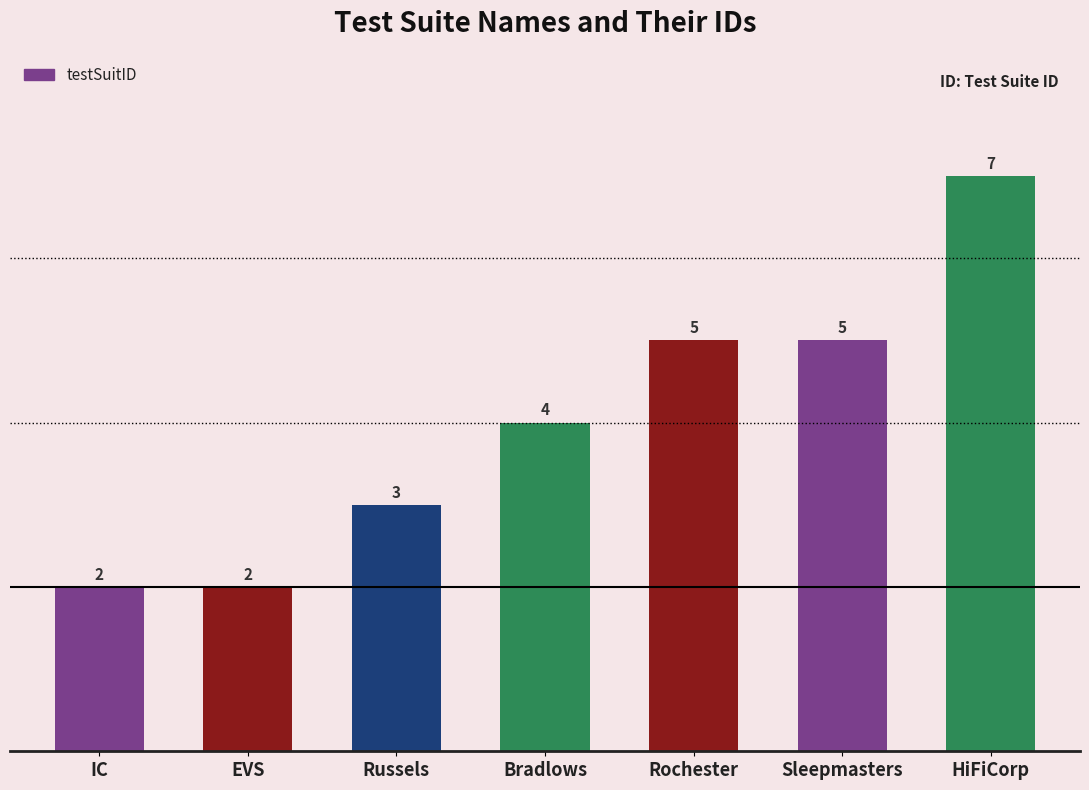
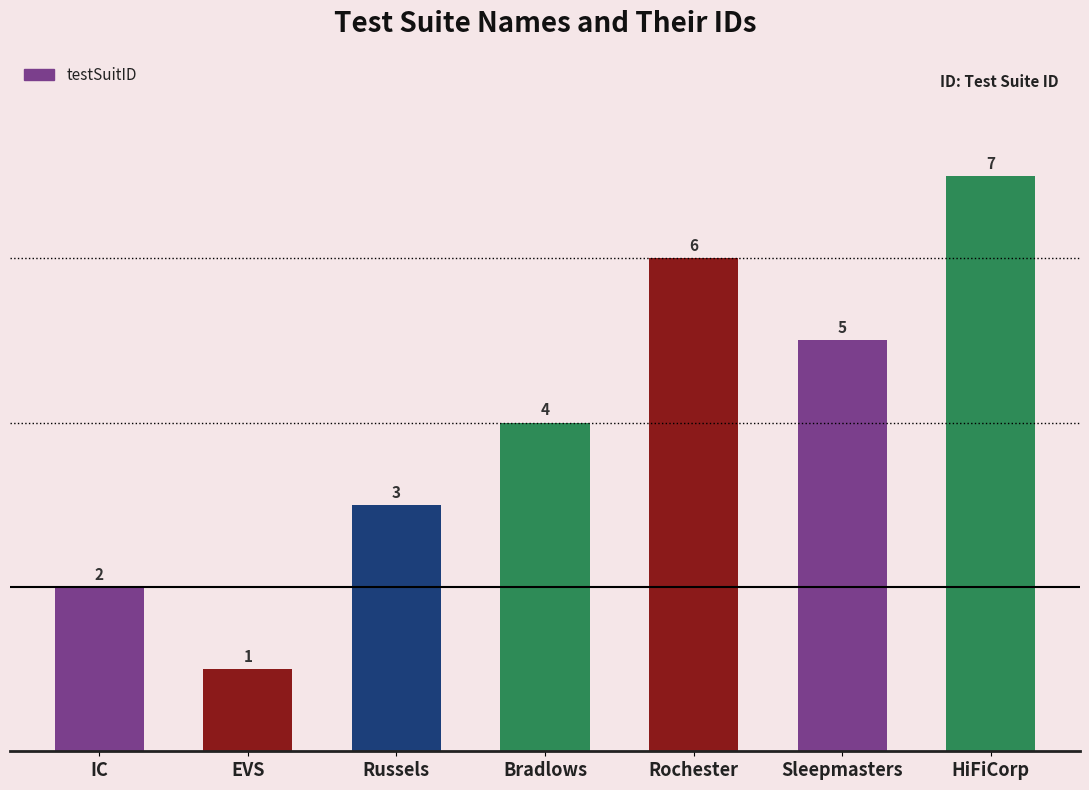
  {
    "IC": 2,
-   "EVS": 2,
+   "EVS": 1,
    "Russels": 3,
    "Bradlows": 4,
-   "Rochester": 5,
+   "Rochester": 6,
    "Sleepmasters": 5,
    "HiFiCorp": 7
  }
